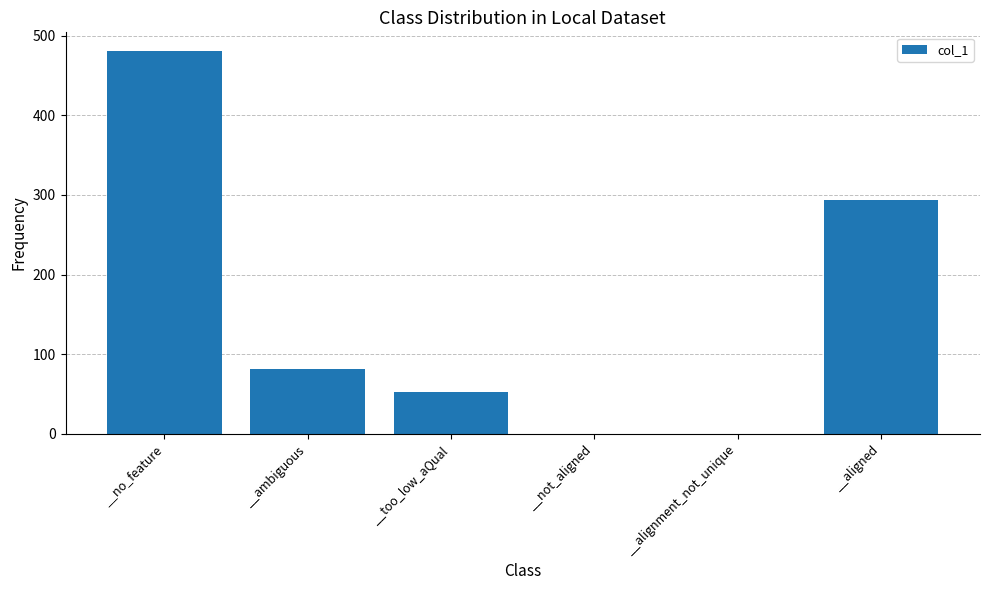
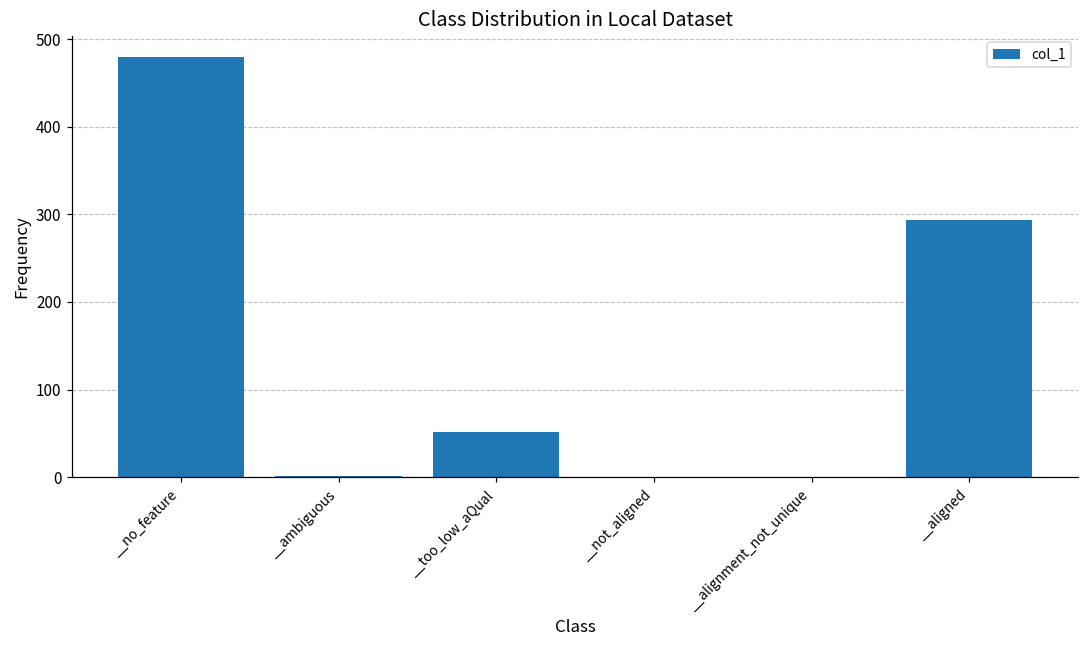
  {
    "__no_feature": 480,
-   "__ambiguous": 80,
+   "__ambiguous": 0,
    "__too_low_aQual": 50,
    "__not_aligned": 0,
    "__alignment_not_unique": 0,
    "__aligned": 290
  }
